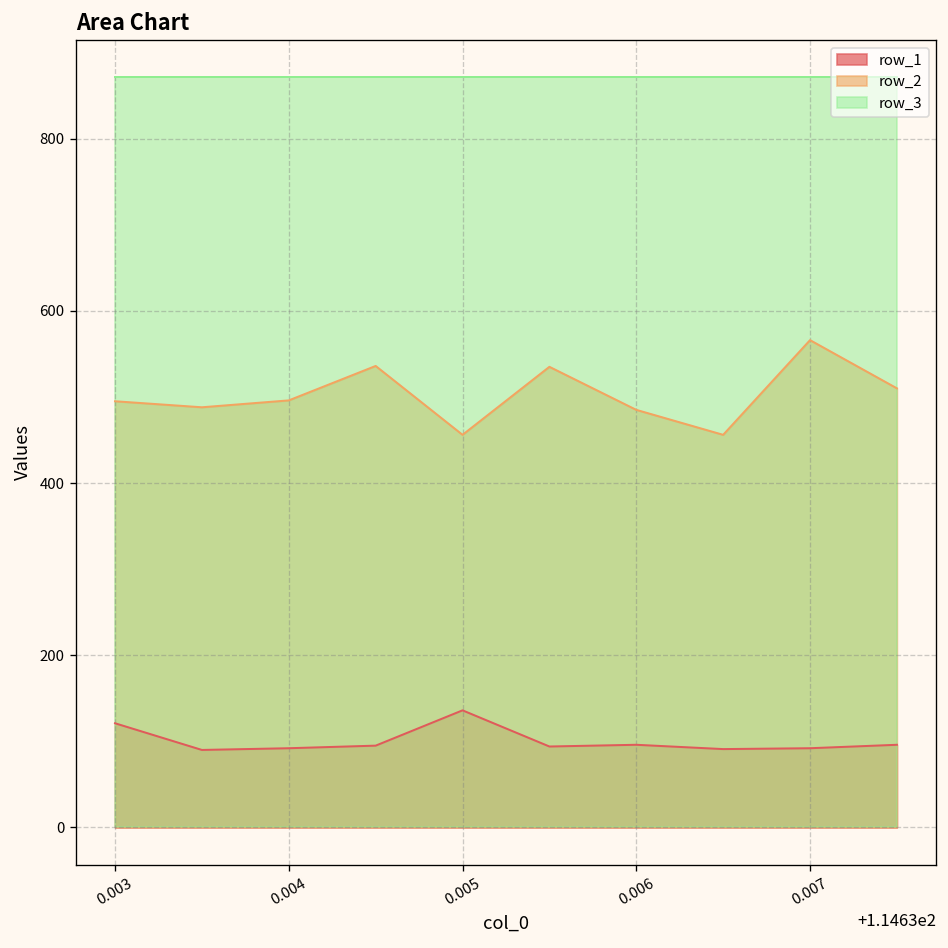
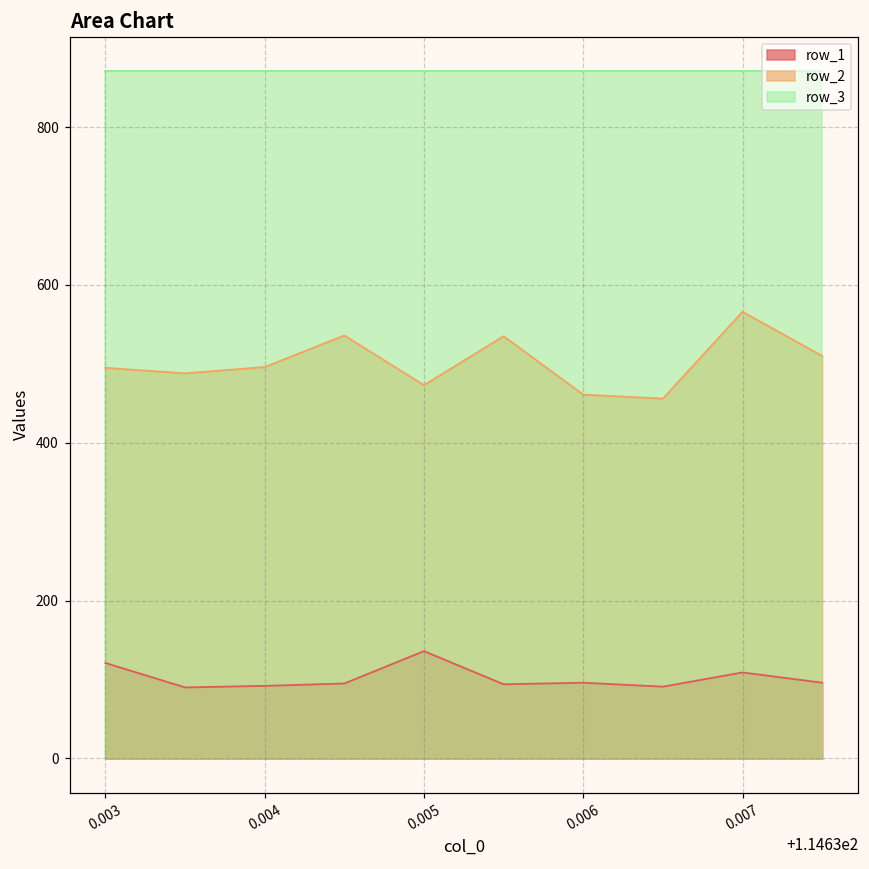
  {
    "row_1": {
      "0.003": 120,
      "0.004": 90,
      "0.005": 140,
      "0.006": 100,
-     "0.007": 90
+     "0.007": 110
    },
    "row_2": {
      "0.003": 500,
      "0.004": 500,
-     "0.005": 460,
-     "0.006": 490,
+     "0.005": 470,
+     "0.006": 460,
      "0.007": 570
    },
    "row_3": {
      "0.003": 870,
      "0.004": 870,
      "0.005": 870,
      "0.006": 870,
      "0.007": 870
    }
  }
